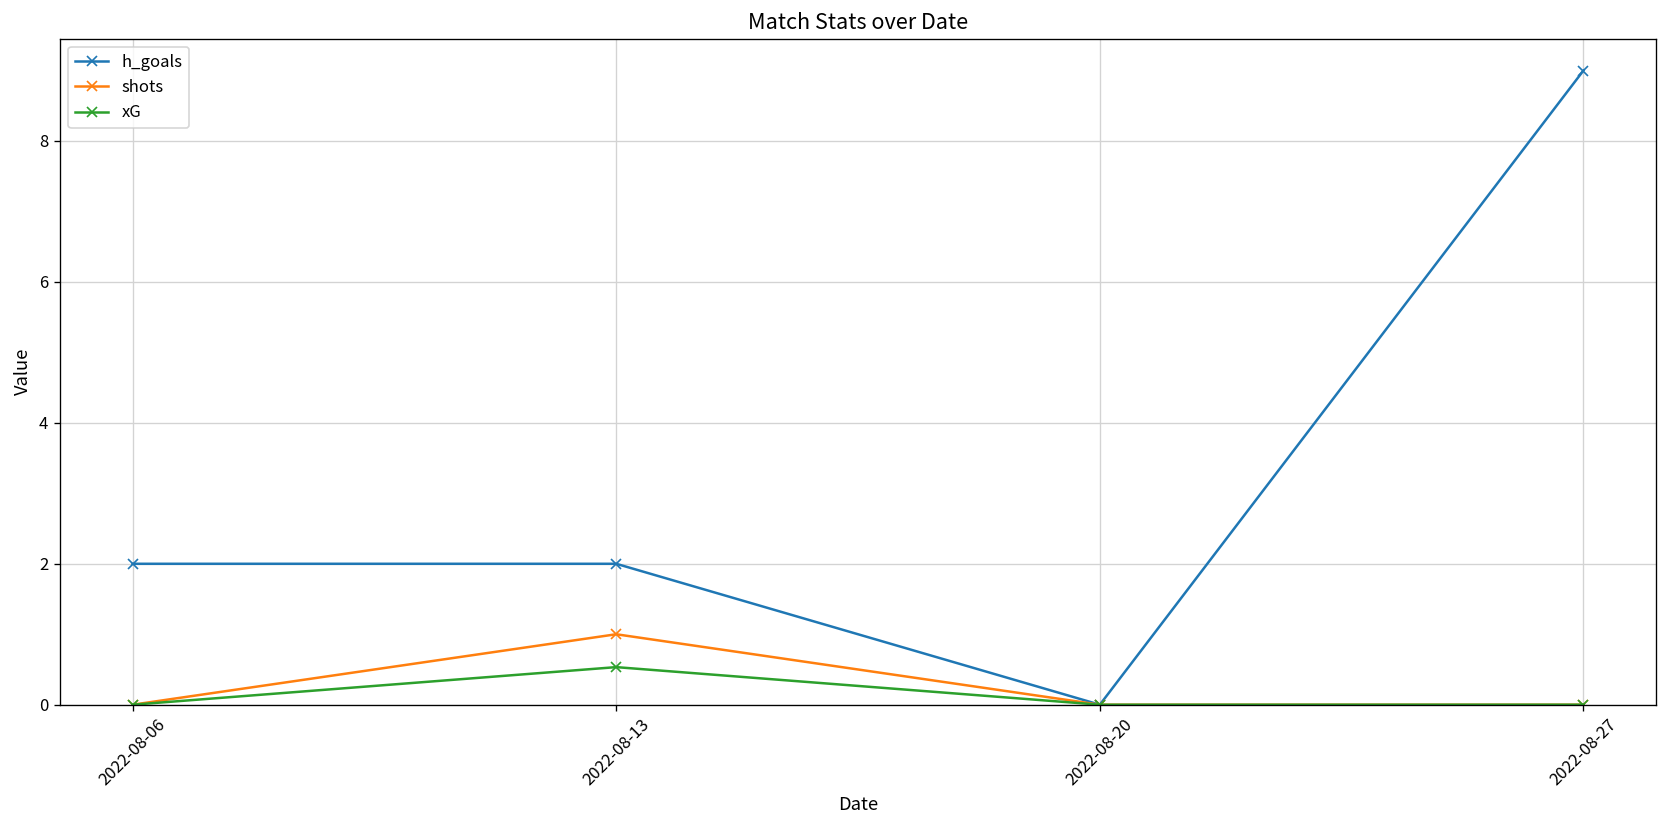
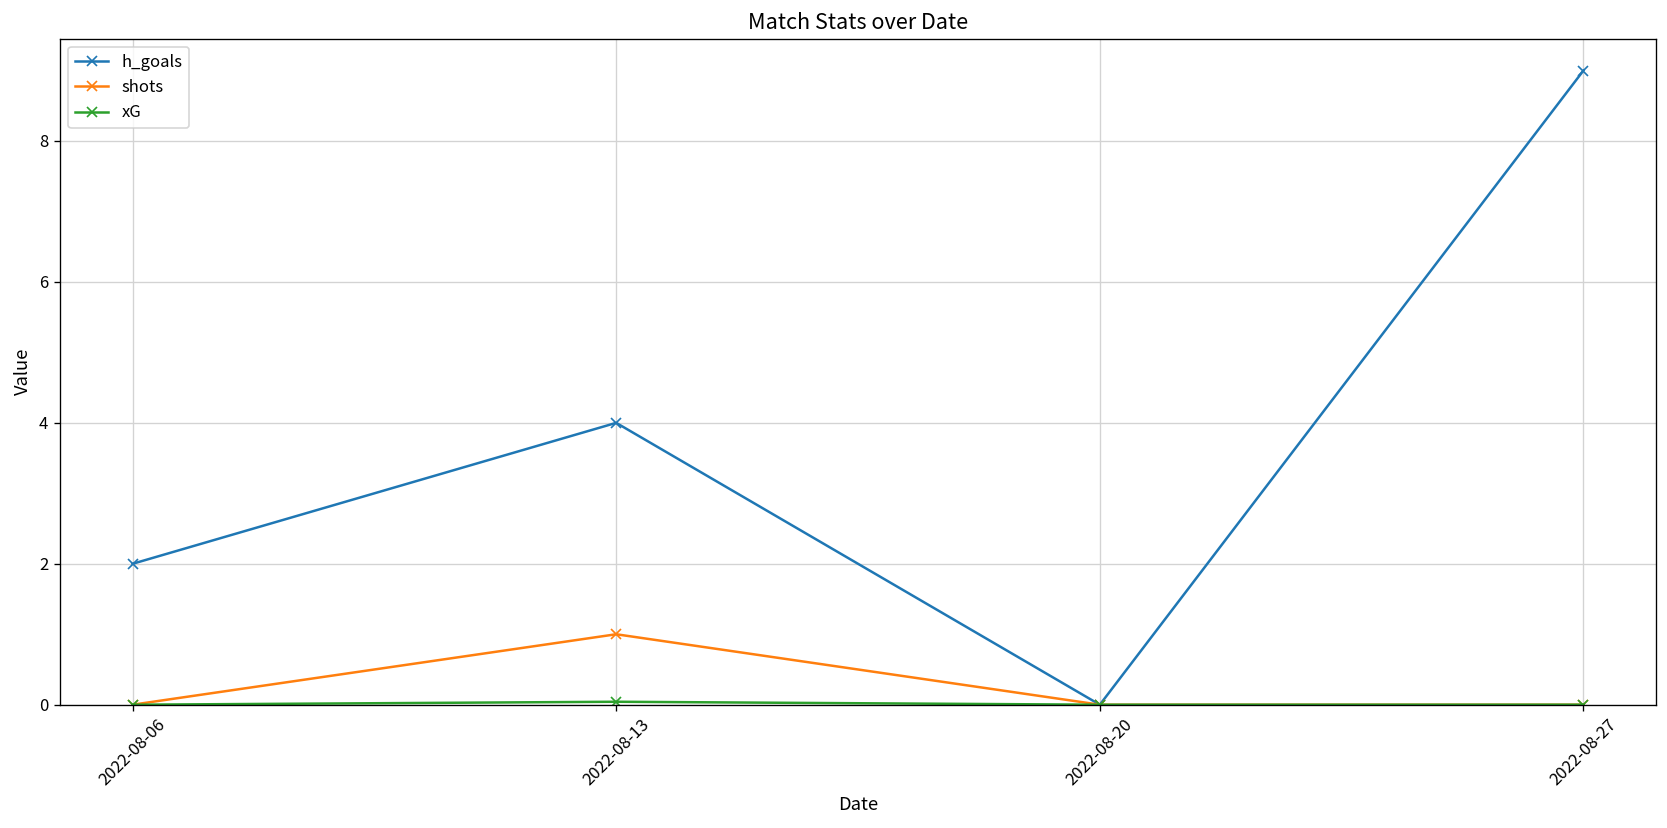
  {
    "h_goals": {
      "2022-08-06": 2,
-     "2022-08-13": 2,
+     "2022-08-13": 4,
      "2022-08-27": 9
    },
    "shots": {
      "2022-08-13": 1.0
    },
    "xG": {
-     "2022-08-13": 0.5
+     "2022-08-13": 0.0
    }
  }
